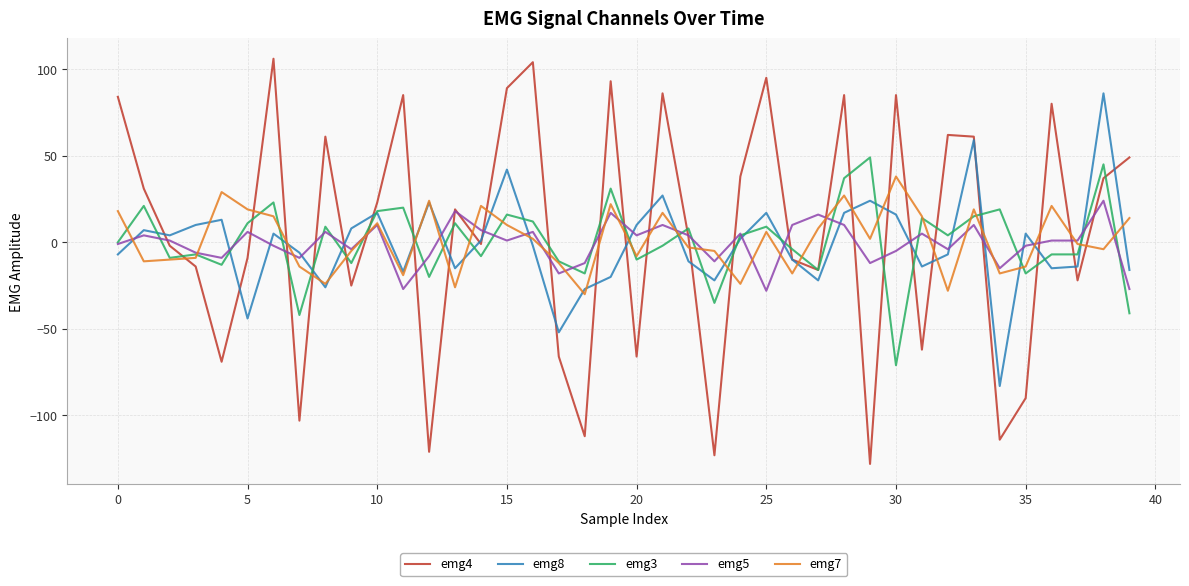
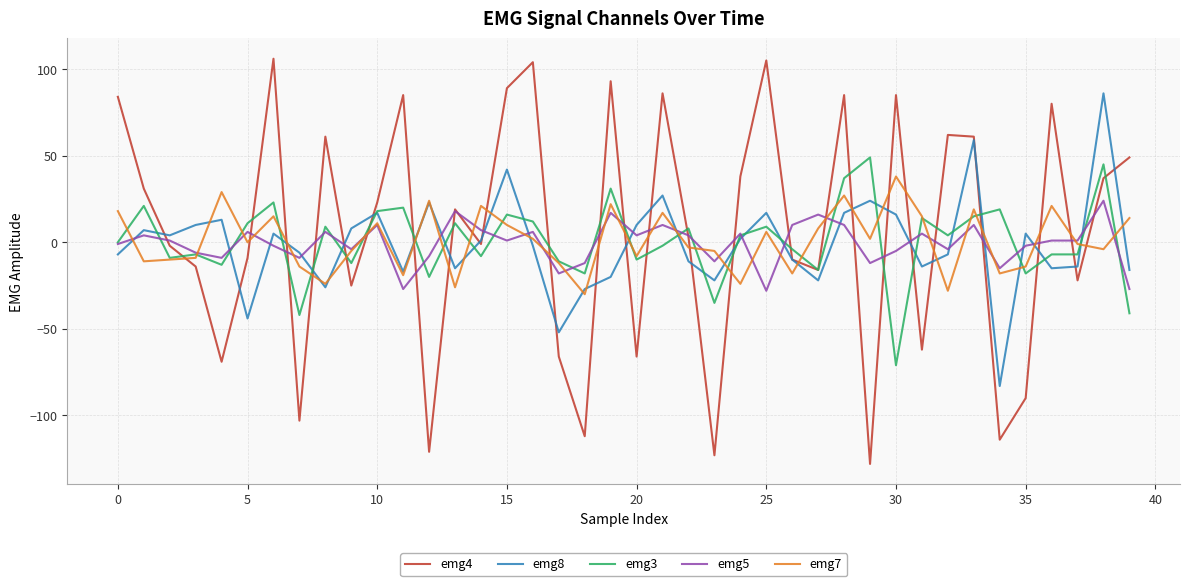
  {
    "emg4": {
      "0": 84,
      "5": -9,
      "10": 23,
      "15": 89,
      "20": -66,
-     "25": 95,
+     "25": 105,
      "30": 85,
      "35": -90
    },
    "emg8": {
      "0": -7,
      "5": -44,
      "15": 42,
      "20": 10,
      "25": 17,
      "30": 16,
      "35": 5
    },
    "emg3": {
      "5": 11,
      "15": 16,
      "20": -10,
      "25": 9,
      "30": -71,
      "35": -18
    },
    "emg5": {
      "5": 6,
      "15": 1,
      "20": 4,
      "25": -28,
      "30": -5,
      "35": -2
    },
    "emg7": {
      "0": 18,
-     "5": 19,
+     "5": 0,
      "15": 10,
      "20": -8,
      "25": 6,
      "30": 38,
      "35": -14
    }
  }
